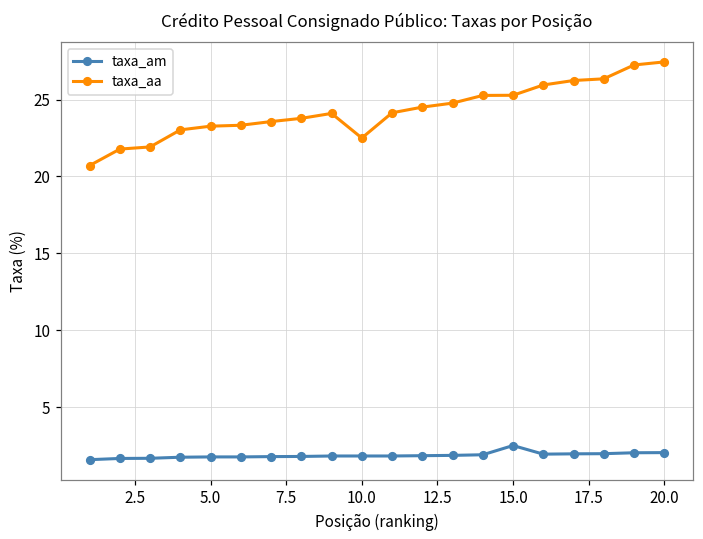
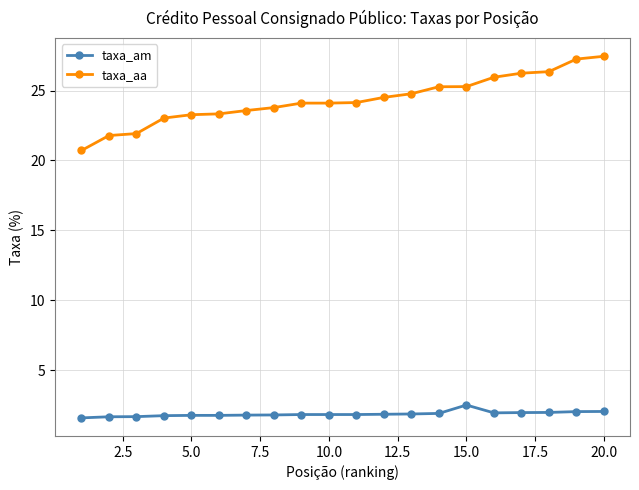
  {
    "taxa_am": {
      "5.0": 1.8,
      "10.0": 1.8,
      "15.0": 2.5,
      "20.0": 2.0
    },
    "taxa_aa": {
      "5.0": 23.3,
-     "10.0": 22.5,
+     "10.0": 24.1,
      "15.0": 25.3,
      "20.0": 27.5
    }
  }
